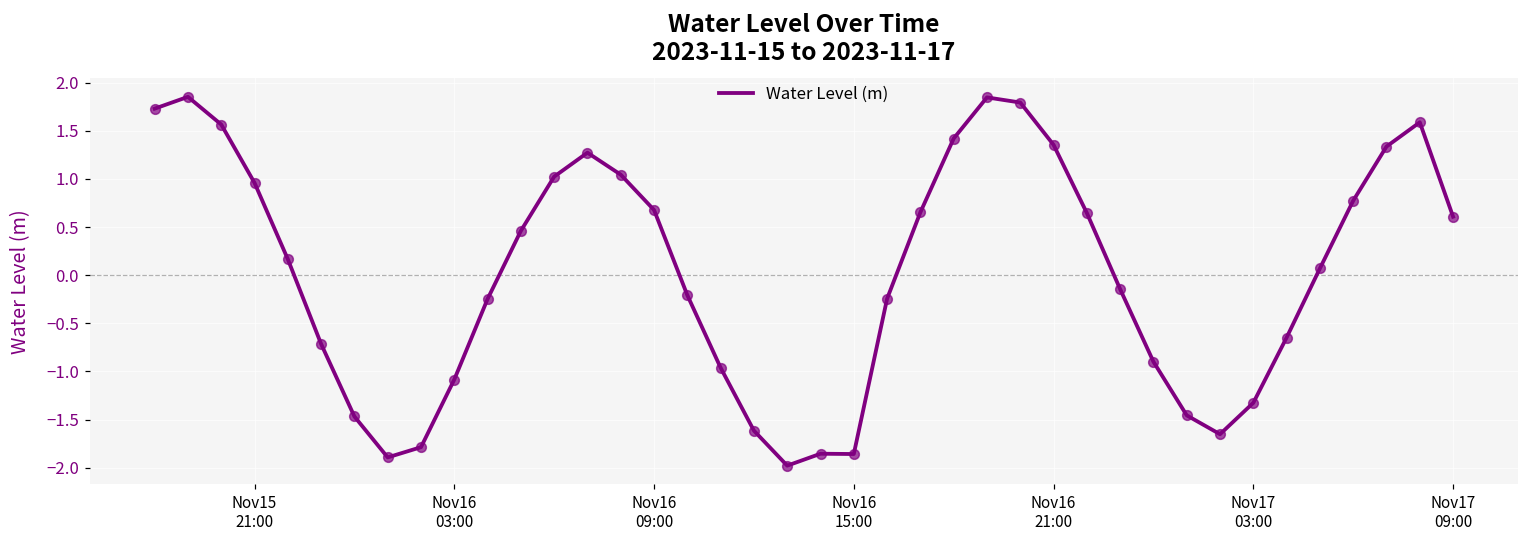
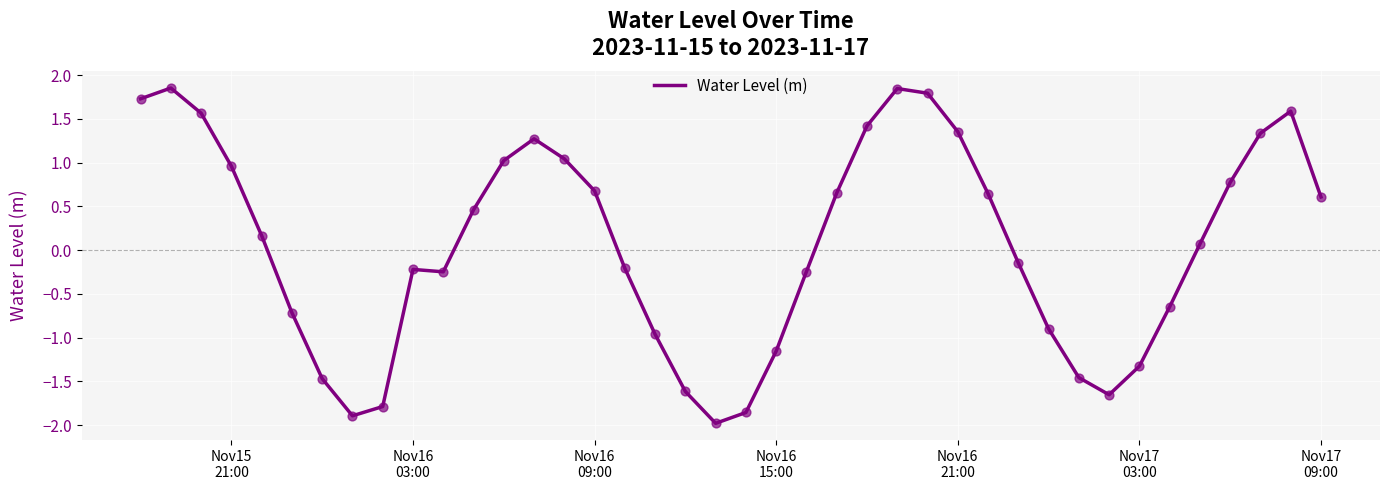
  {
    "Nov15 21:00": 1.0,
-   "Nov16 03:00": -1.1,
+   "Nov16 03:00": -0.2,
    "Nov16 09:00": 0.7,
-   "Nov16 15:00": -1.9,
+   "Nov16 15:00": -1.2,
    "Nov16 21:00": 1.4,
    "Nov17 03:00": -1.3,
    "Nov17 09:00": 0.6
  }
